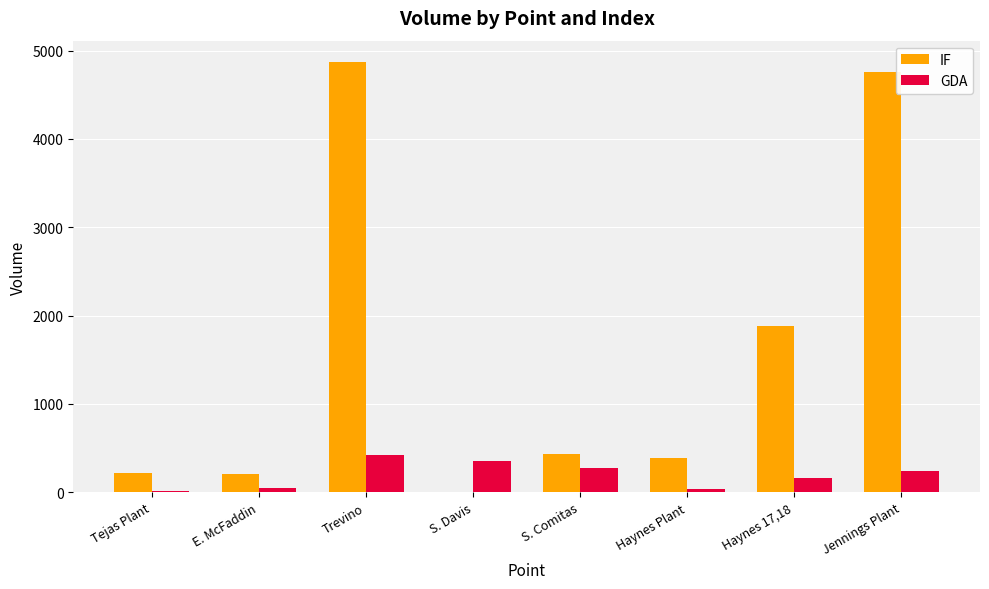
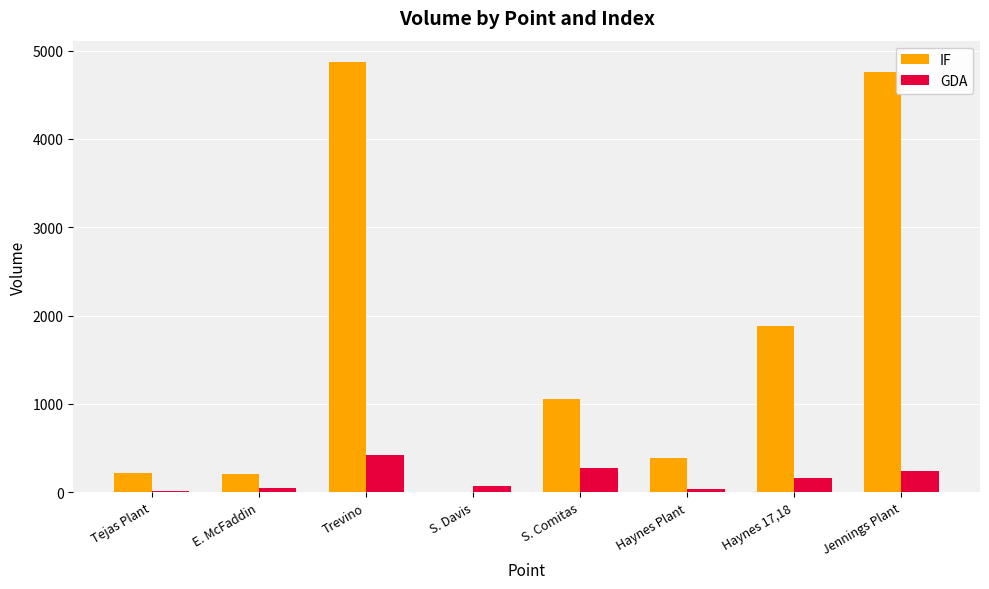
  {
    "IF": {
      "Tejas Plant": 200,
      "E. McFaddin": 200,
      "Trevino": 4900,
      "S. Davis": 0,
-     "S. Comitas": 400,
+     "S. Comitas": 1100,
      "Haynes Plant": 400,
      "Haynes 17,18": 1900,
      "Jennings Plant": 4800
    },
    "GDA": {
      "E. McFaddin": 0,
      "Trevino": 400,
-     "S. Davis": 400,
+     "S. Davis": 100,
      "S. Comitas": 300,
      "Haynes Plant": 0,
      "Haynes 17,18": 200,
      "Jennings Plant": 200
    }
  }
